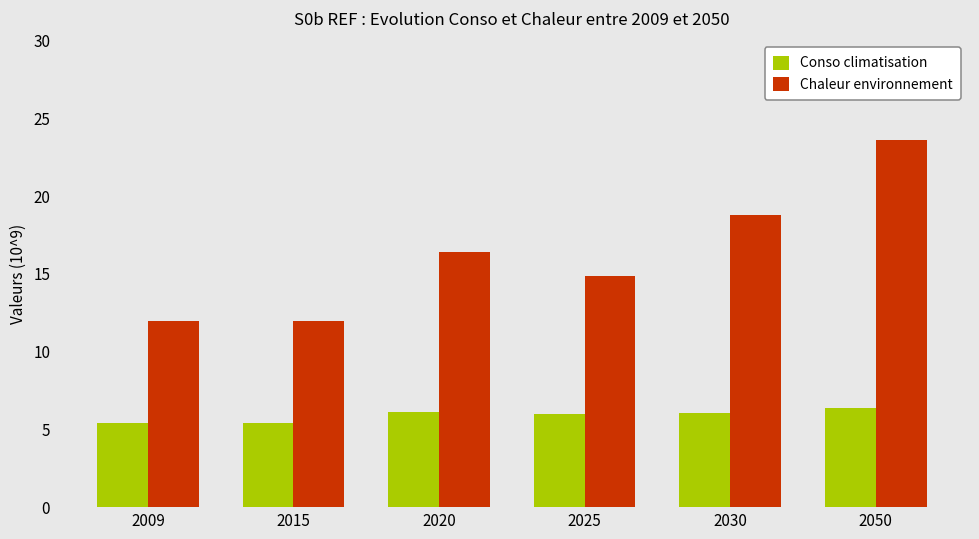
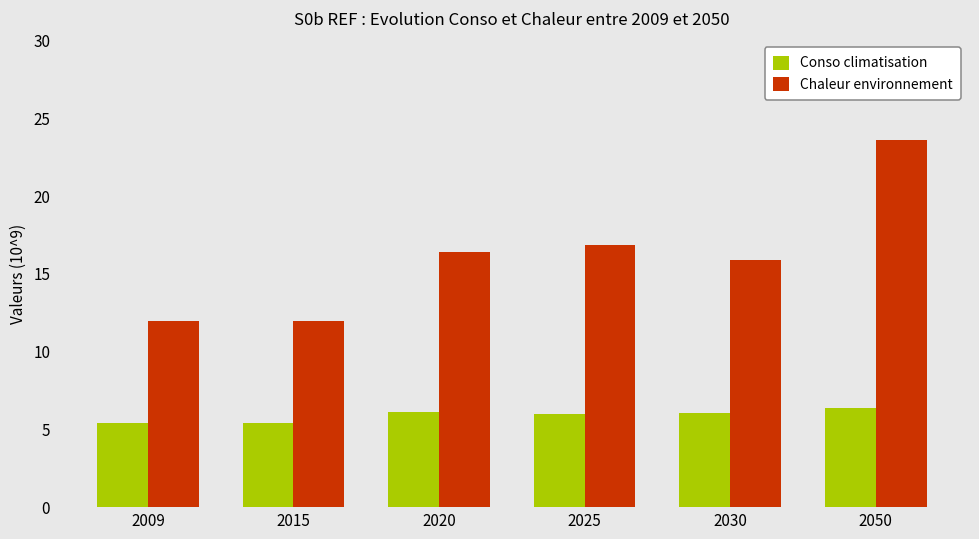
  {
    "Conso climatisation": {
      "2009": 5.4,
      "2015": 5.4,
      "2020": 6.1,
      "2025": 6.0,
      "2030": 6.1,
      "2050": 6.4
    },
    "Chaleur environnement": {
      "2009": 12.0,
      "2015": 11.9,
      "2020": 16.4,
-     "2025": 14.9,
-     "2030": 18.8,
+     "2025": 16.9,
+     "2030": 15.9,
      "2050": 23.6
    }
  }
